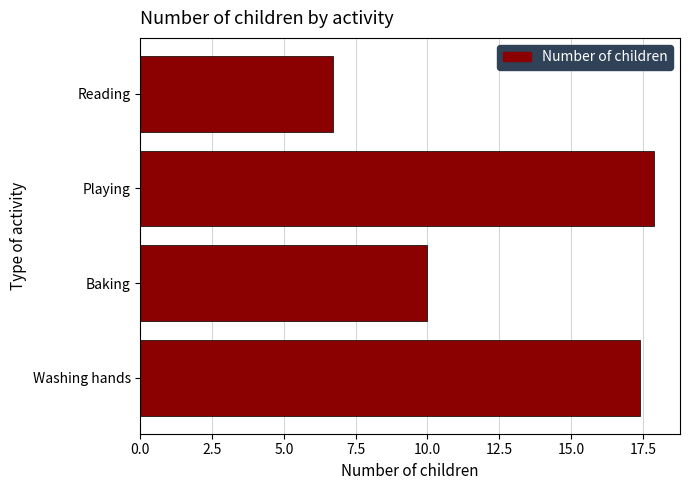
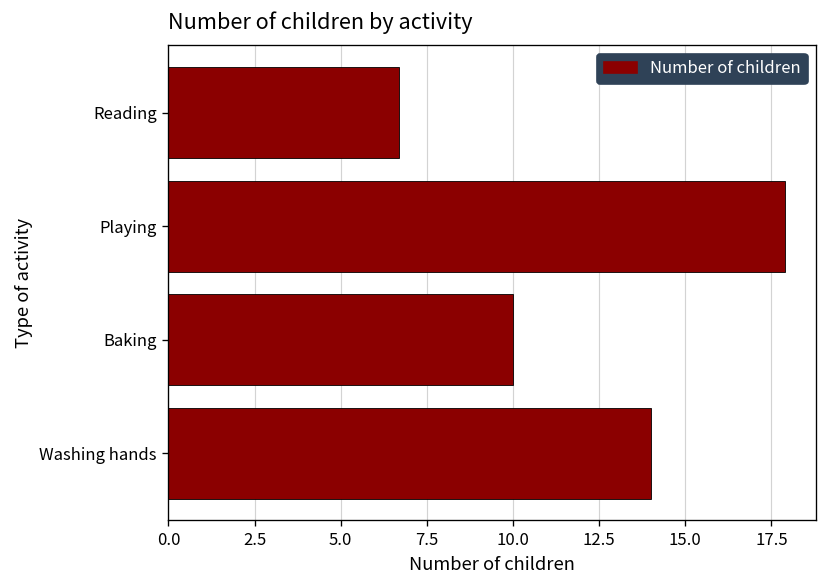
  {
    "Reading": 6.7,
    "Playing": 17.9,
    "Baking": 10.0,
-   "Washing hands": 17.4
+   "Washing hands": 14.0
  }
